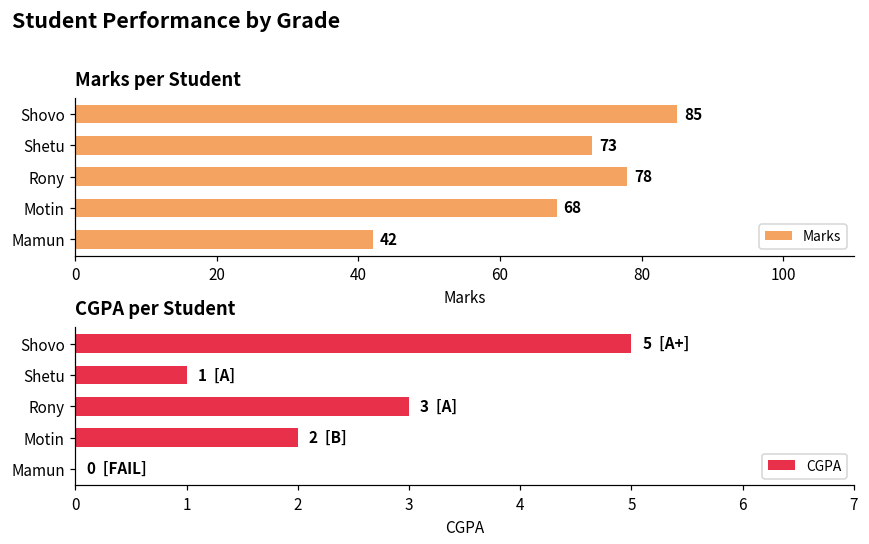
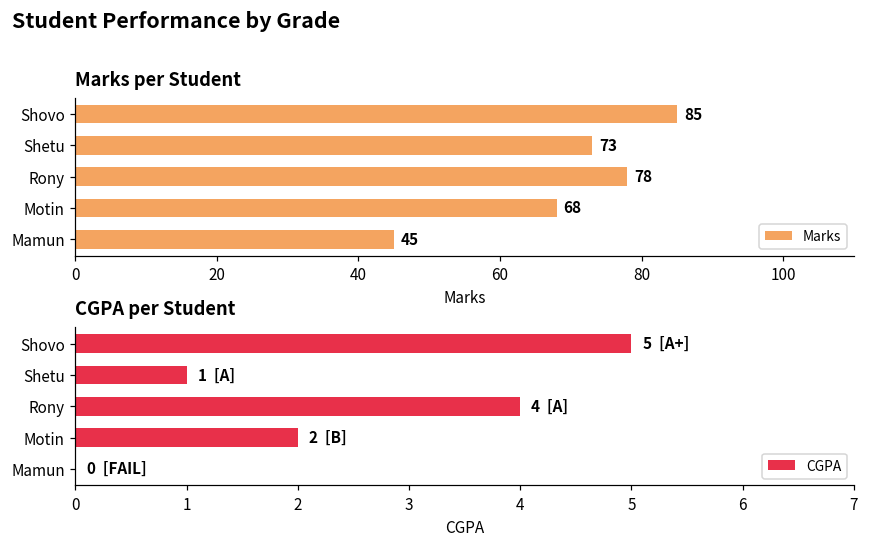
  {
    "Marks per Student": {
      "Shovo": 85,
      "Shetu": 73,
      "Rony": 78,
      "Motin": 68,
-     "Mamun": 42
+     "Mamun": 45
    },
    "CGPA per Student": {
      "Shovo": 5,
      "Shetu": 1,
-     "Rony": 3,
+     "Rony": 4,
      "Motin": 2,
      "Mamun": 0
    }
  }
